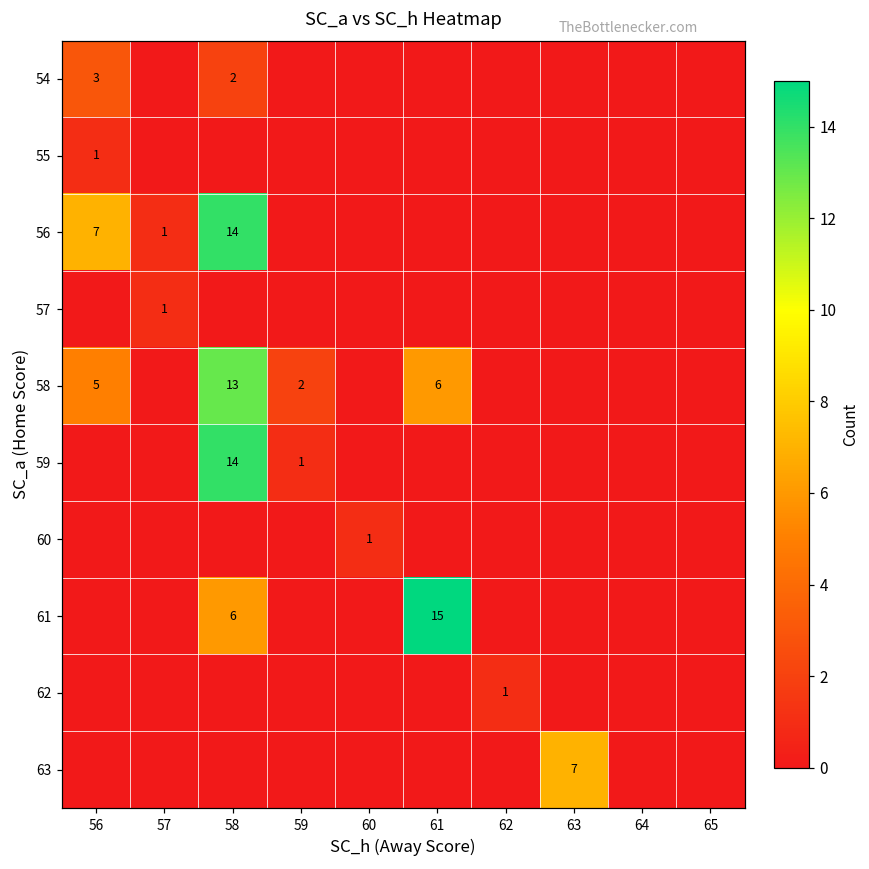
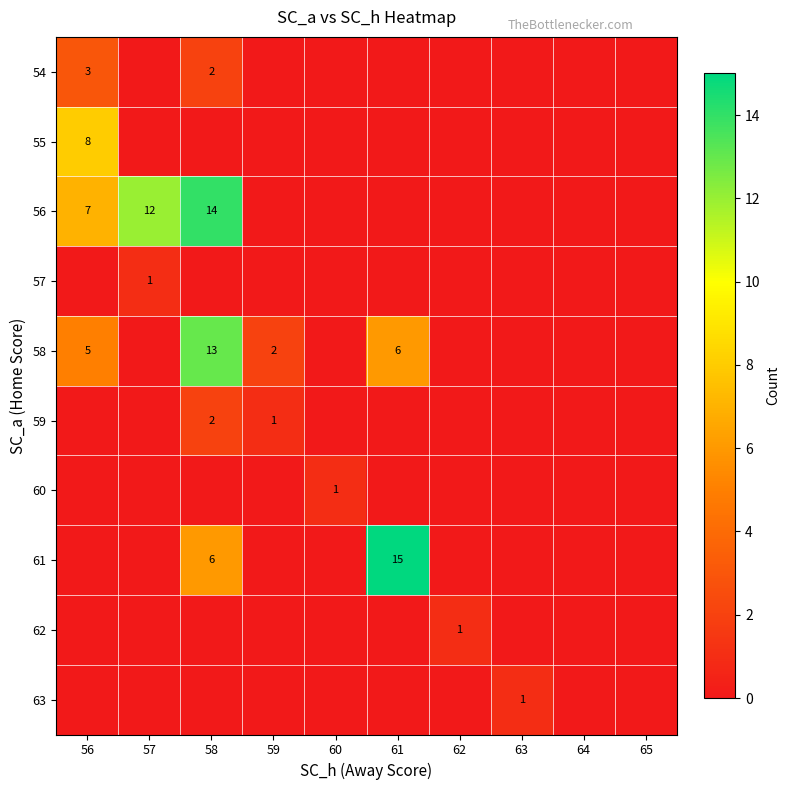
  {
    "54": {
      "56": 3,
      "58": 2
    },
    "55": {
-     "56": 1
+     "56": 8
    },
    "56": {
      "56": 7,
-     "57": 1,
+     "57": 12,
      "58": 14
    },
    "57": {
      "57": 1
    },
    "58": {
      "56": 5,
      "58": 13,
      "59": 2,
      "61": 6
    },
    "59": {
-     "58": 14,
+     "58": 2,
      "59": 1
    },
    "60": {
      "60": 1
    },
    "61": {
      "58": 6,
      "61": 15
    },
    "62": {
      "62": 1
    },
    "63": {
-     "63": 7
+     "63": 1
    }
  }
